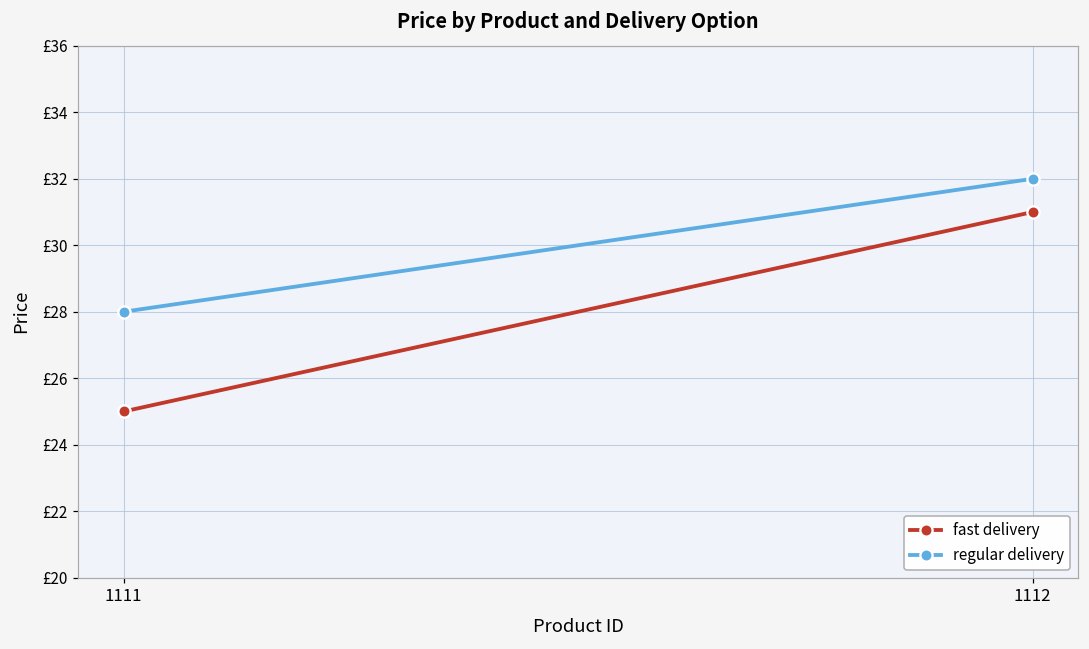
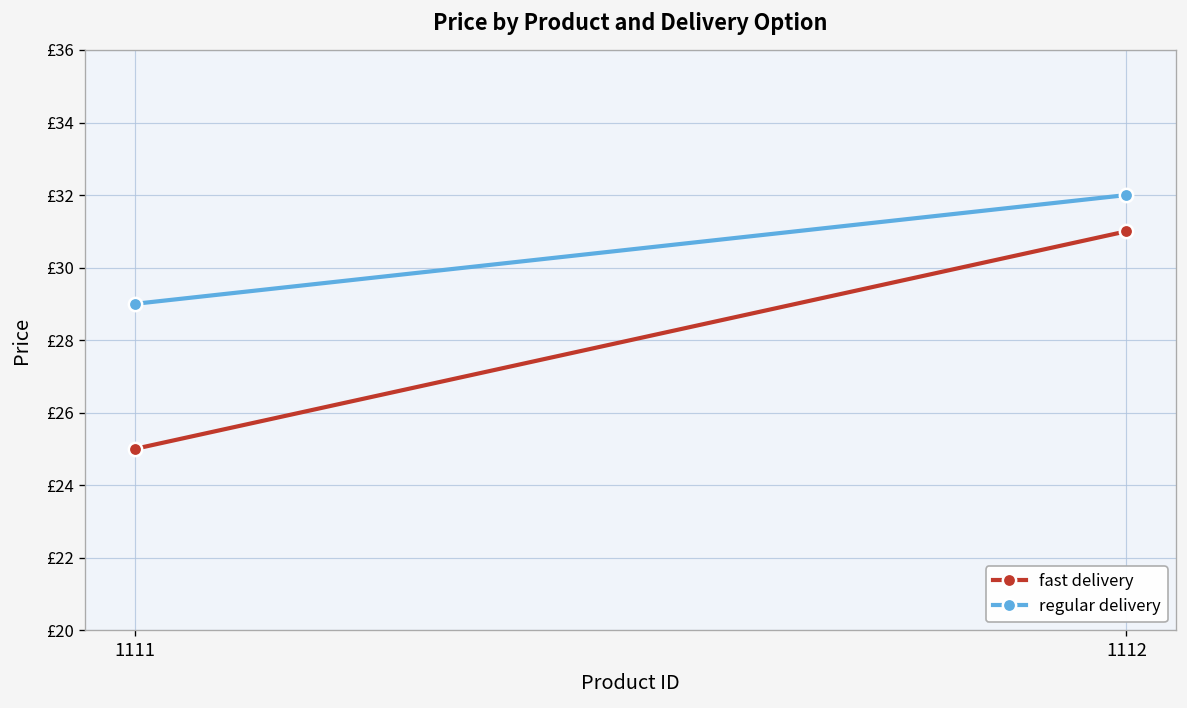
  {
    "fast delivery": {
      "1111": "£25",
      "1112": "£31"
    },
    "regular delivery": {
-     "1111": "£28",
+     "1111": "£29",
      "1112": "£32"
    }
  }
